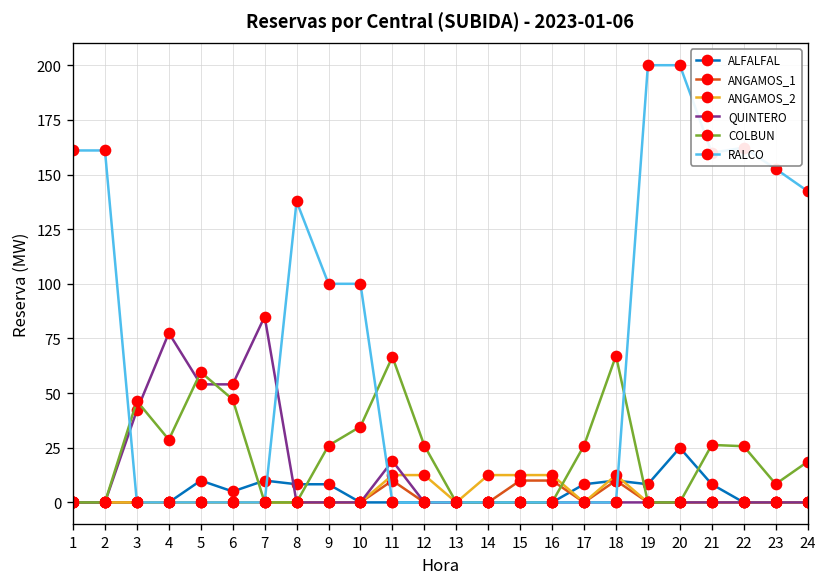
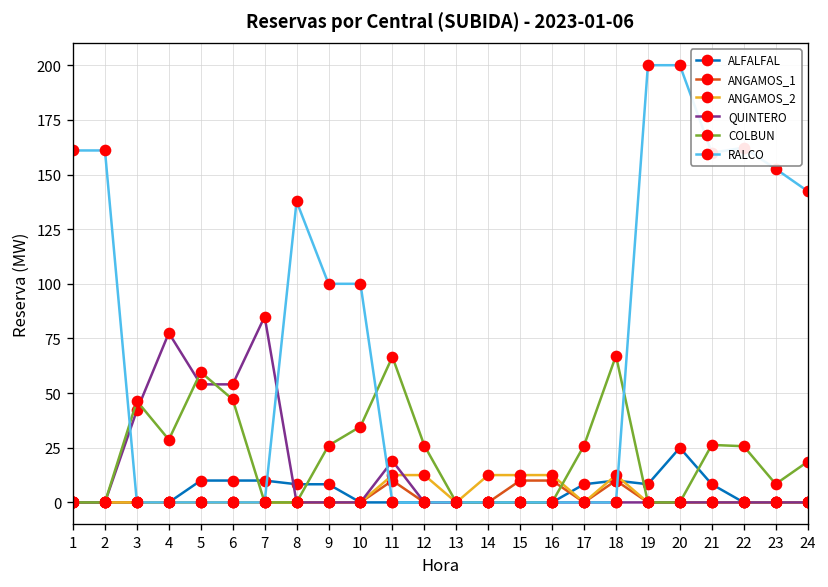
  {
    "ALFALFAL": {
      "5": 10,
-     "6": 5,
+     "6": 10,
      "7": 10,
      "8": 8,
      "9": 8,
      "17": 8,
      "19": 8,
      "20": 25,
      "21": 8
    },
    "ANGAMOS_1": {
      "11": 10,
      "15": 10,
      "16": 10
    },
    "ANGAMOS_2": {
      "11": 13,
      "12": 13,
      "14": 13,
      "15": 13,
      "16": 13,
      "18": 13
    },
    "QUINTERO": {
      "3": 42,
      "4": 78,
      "5": 54,
      "6": 54,
      "7": 85,
      "11": 19
    },
    "COLBUN": {
      "3": 46,
      "4": 29,
      "5": 60,
      "6": 47,
      "9": 26,
      "10": 35,
      "11": 67,
      "12": 26,
      "17": 26,
      "18": 67,
      "21": 26,
      "22": 26,
      "23": 8,
      "24": 19
    },
    "RALCO": {
      "1": 161,
      "2": 161,
      "8": 138,
      "9": 100,
      "10": 100,
      "19": 200,
      "20": 200,
      "23": 153,
      "24": 142
    }
  }
